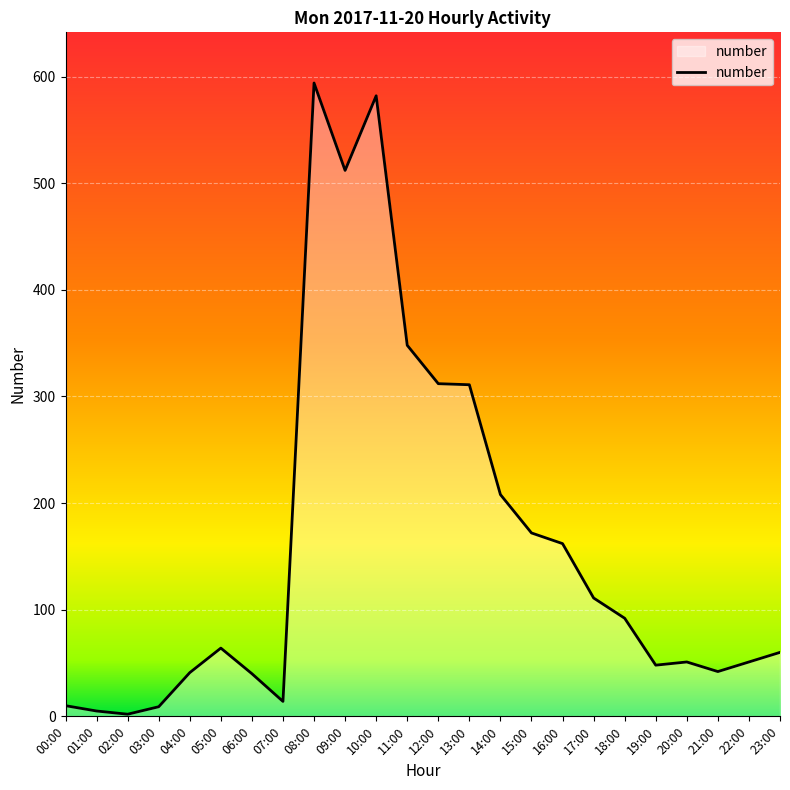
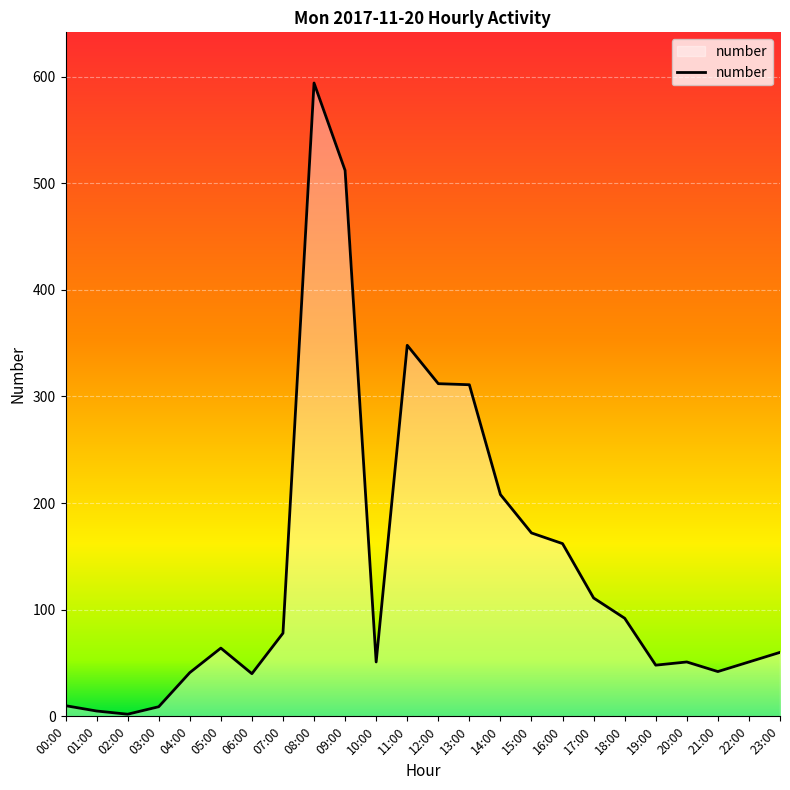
  {
    "00:00": 10,
    "01:00": 5,
    "02:00": 2,
    "03:00": 9,
    "04:00": 41,
    "05:00": 64,
    "06:00": 40,
-   "07:00": 14,
+   "07:00": 78,
    "08:00": 594,
    "09:00": 512,
-   "10:00": 582,
+   "10:00": 51,
    "11:00": 348,
    "12:00": 312,
    "13:00": 311,
    "14:00": 208,
    "15:00": 172,
    "16:00": 162,
    "17:00": 111,
    "18:00": 92,
    "19:00": 48,
    "20:00": 51,
    "21:00": 42,
    "22:00": 51,
    "23:00": 60
  }
